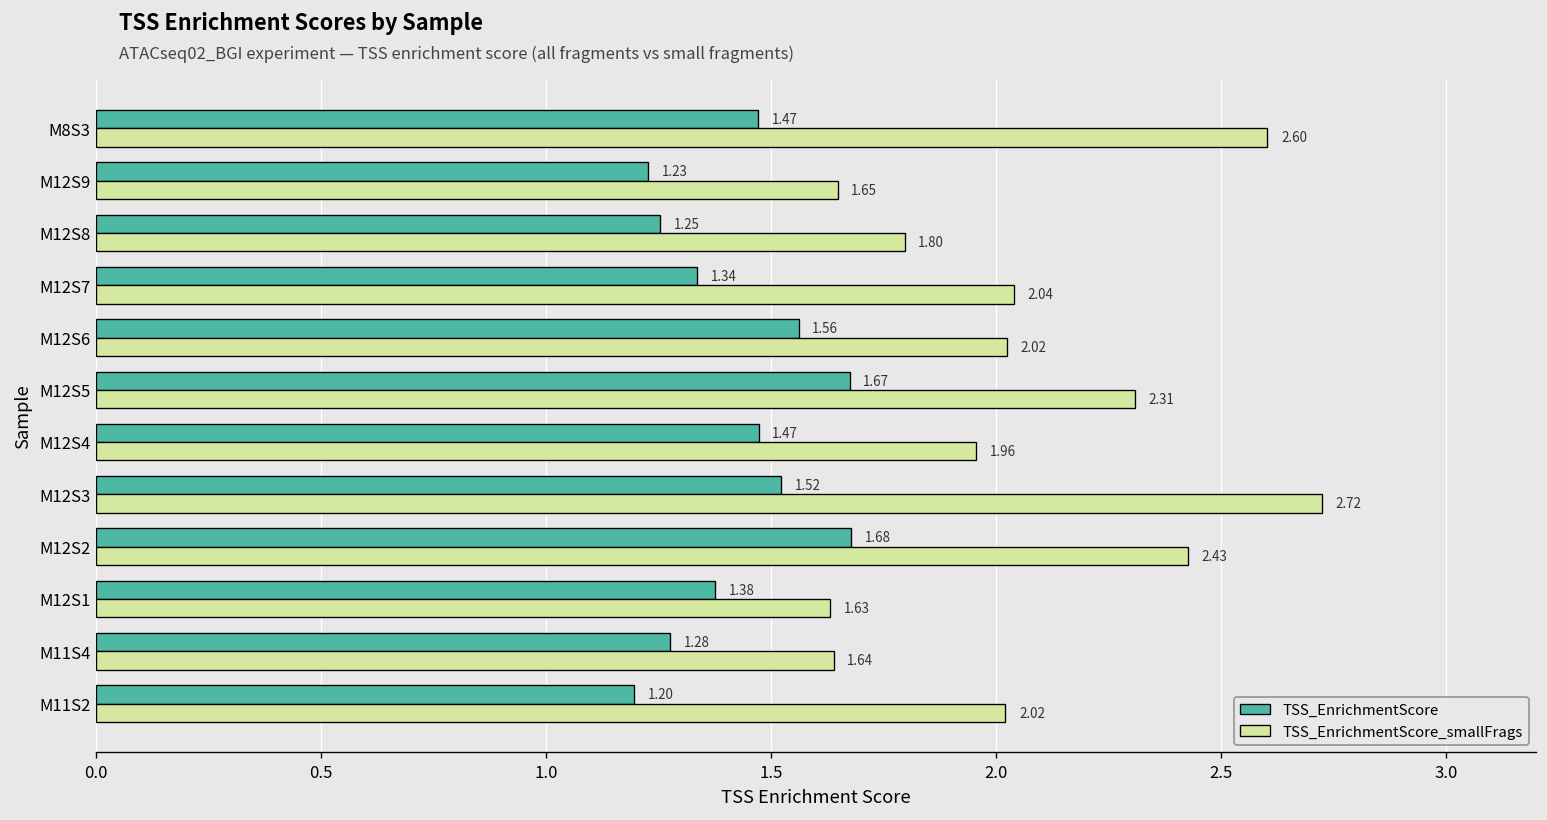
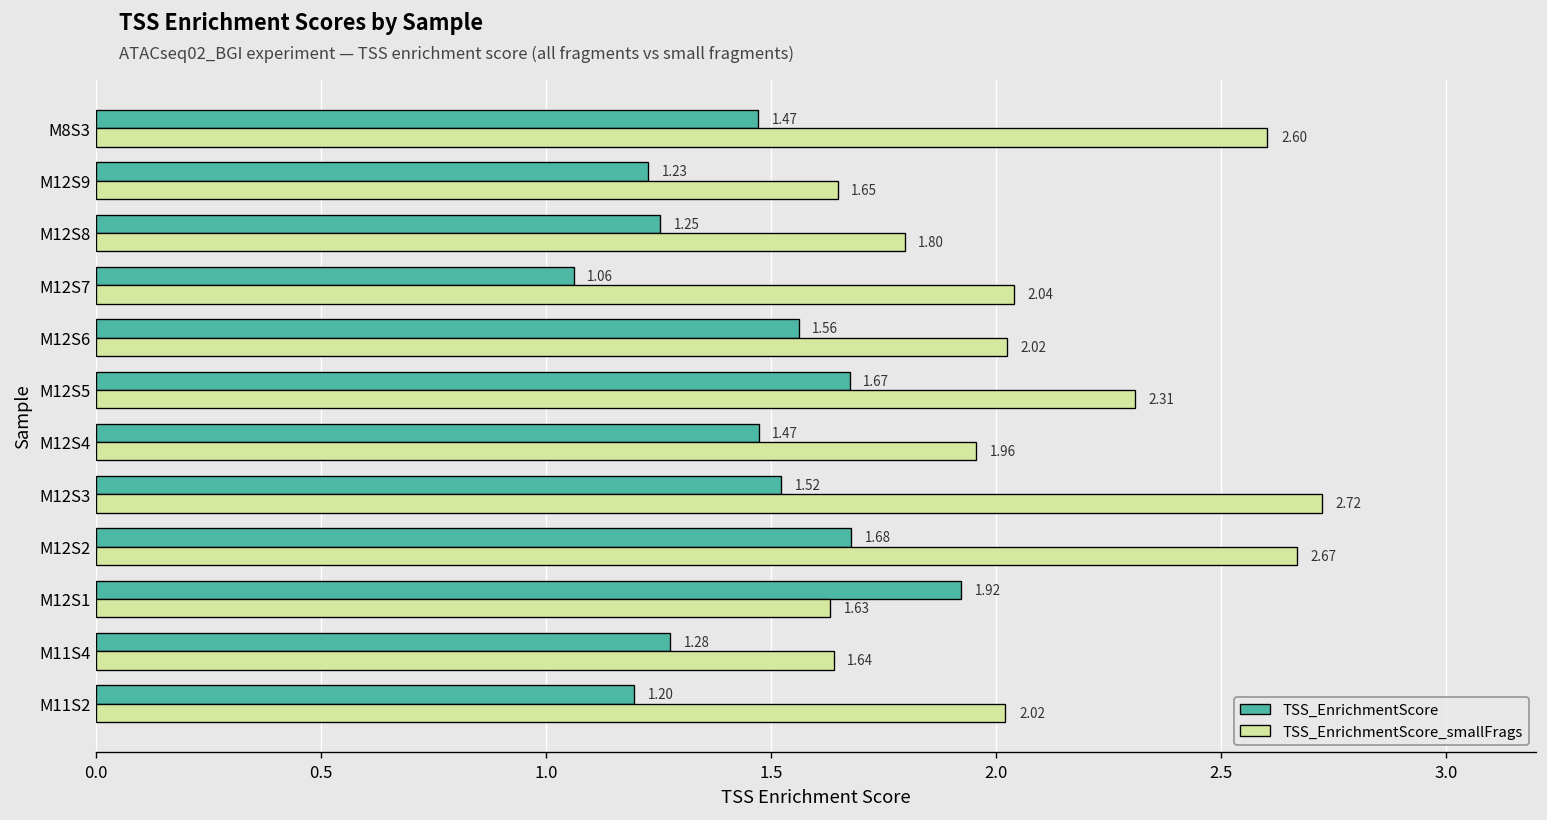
  {
    "TSS_EnrichmentScore": {
      "M8S3": 1.47,
      "M12S9": 1.23,
      "M12S8": 1.25,
-     "M12S7": 1.34,
+     "M12S7": 1.06,
      "M12S6": 1.56,
      "M12S5": 1.67,
      "M12S4": 1.47,
      "M12S3": 1.52,
      "M12S2": 1.68,
-     "M12S1": 1.38,
+     "M12S1": 1.92,
      "M11S4": 1.28,
      "M11S2": 1.20
    },
    "TSS_EnrichmentScore_smallFrags": {
      "M8S3": 2.60,
      "M12S9": 1.65,
      "M12S8": 1.80,
      "M12S7": 2.04,
      "M12S6": 2.02,
      "M12S5": 2.31,
      "M12S4": 1.96,
      "M12S3": 2.72,
-     "M12S2": 2.43,
+     "M12S2": 2.67,
      "M12S1": 1.63,
      "M11S4": 1.64,
      "M11S2": 2.02
    }
  }
